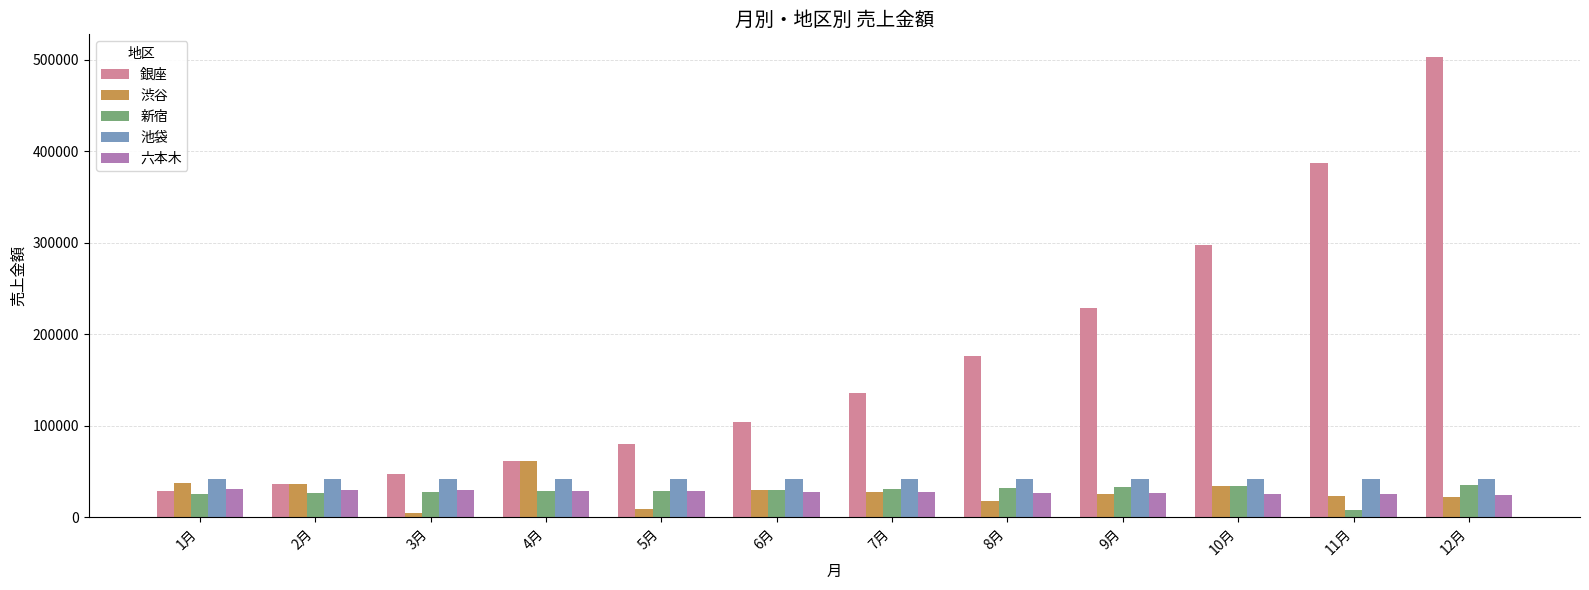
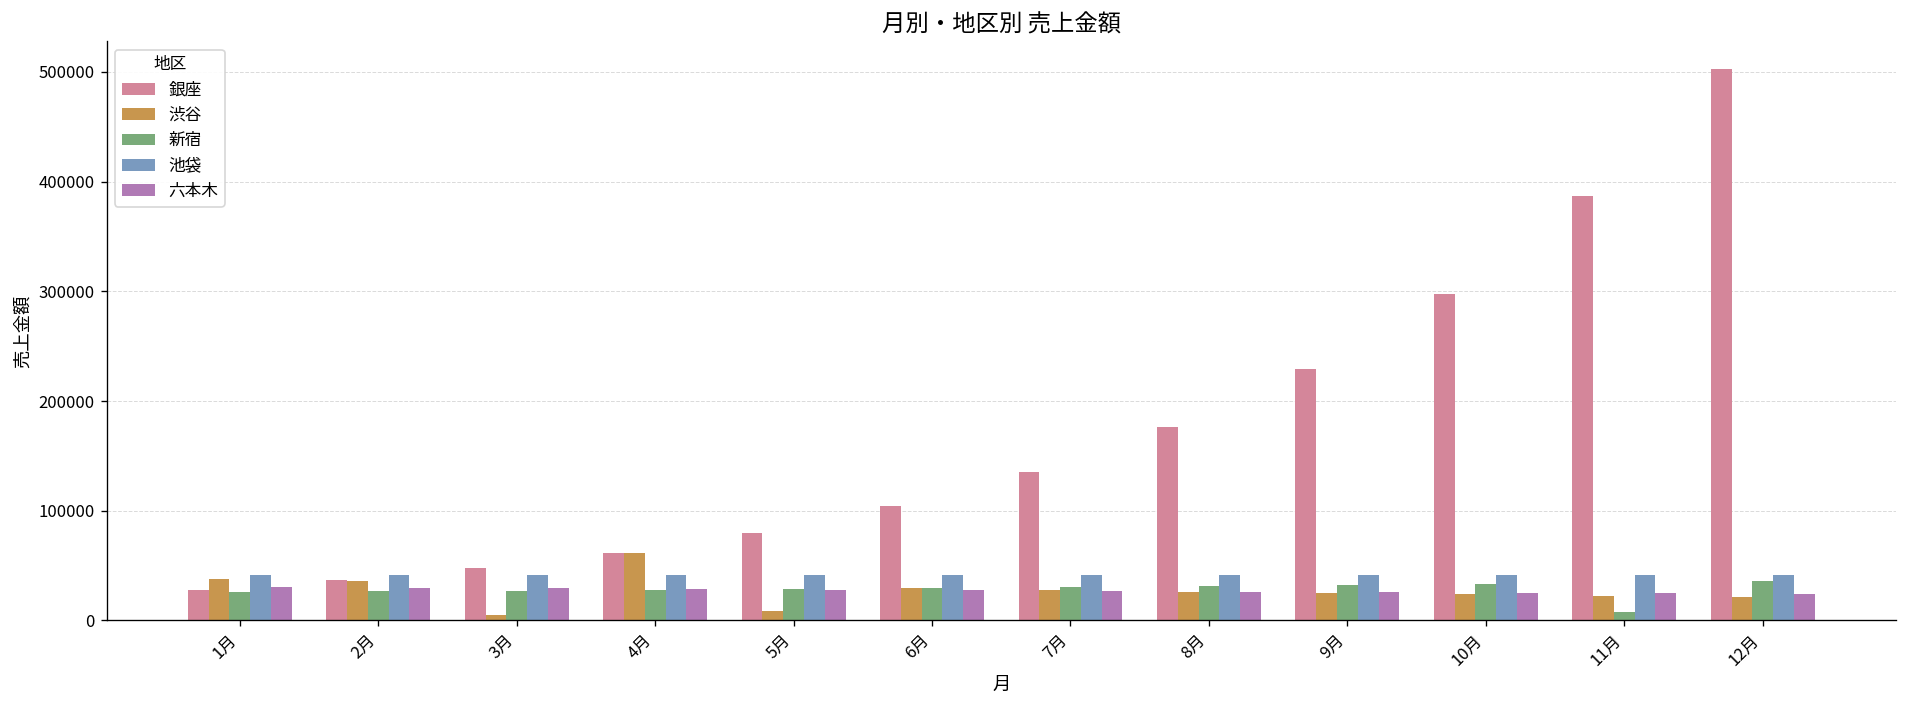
  {
    "渋谷": {
      "1月": 40000,
      "2月": 40000,
      "3月": 0,
      "4月": 60000,
      "5月": 10000,
      "6月": 30000,
      "7月": 30000,
-     "8月": 20000,
+     "8月": 30000,
      "9月": 20000,
-     "10月": 30000,
+     "10月": 20000,
      "11月": 20000,
      "12月": 20000
    },
    "新宿": {
      "1月": 30000,
      "2月": 30000,
      "3月": 30000,
      "4月": 30000,
      "5月": 30000,
      "6月": 30000,
      "7月": 30000,
      "8月": 30000,
      "9月": 30000,
      "10月": 30000,
      "11月": 10000,
      "12月": 40000
    },
    "池袋": {
      "1月": 40000,
      "2月": 40000,
      "3月": 40000,
      "4月": 40000,
      "5月": 40000,
      "6月": 40000,
      "7月": 40000,
      "8月": 40000,
      "9月": 40000,
      "10月": 40000,
      "11月": 40000,
      "12月": 40000
    }
  }
